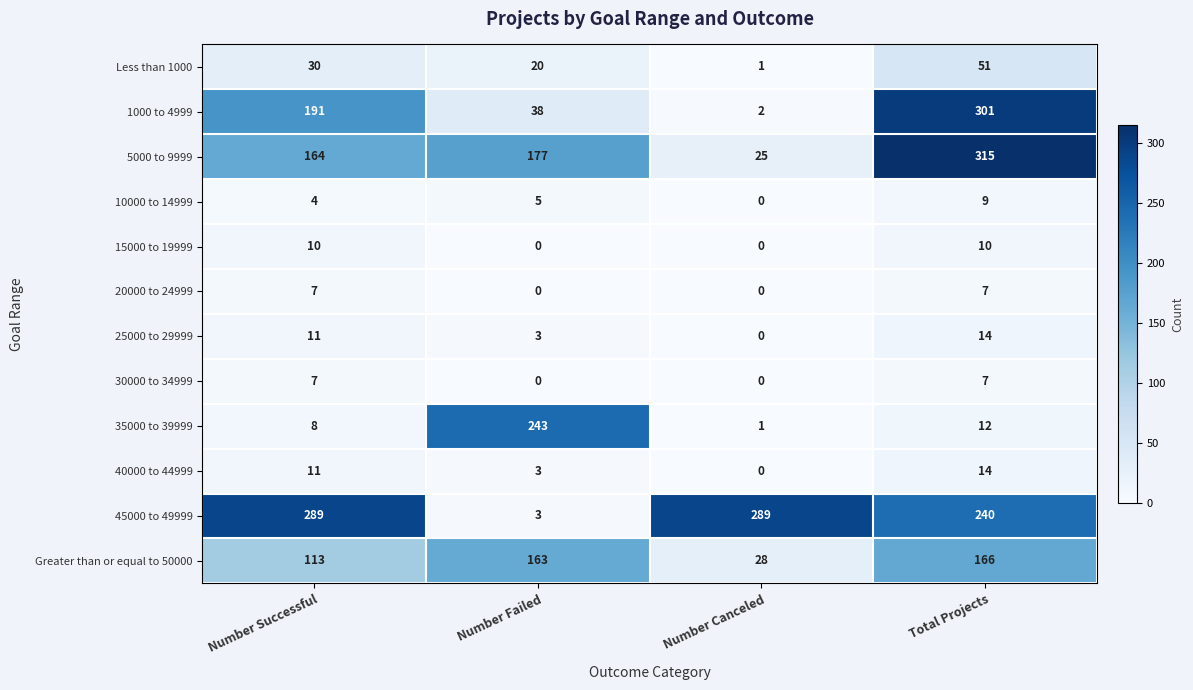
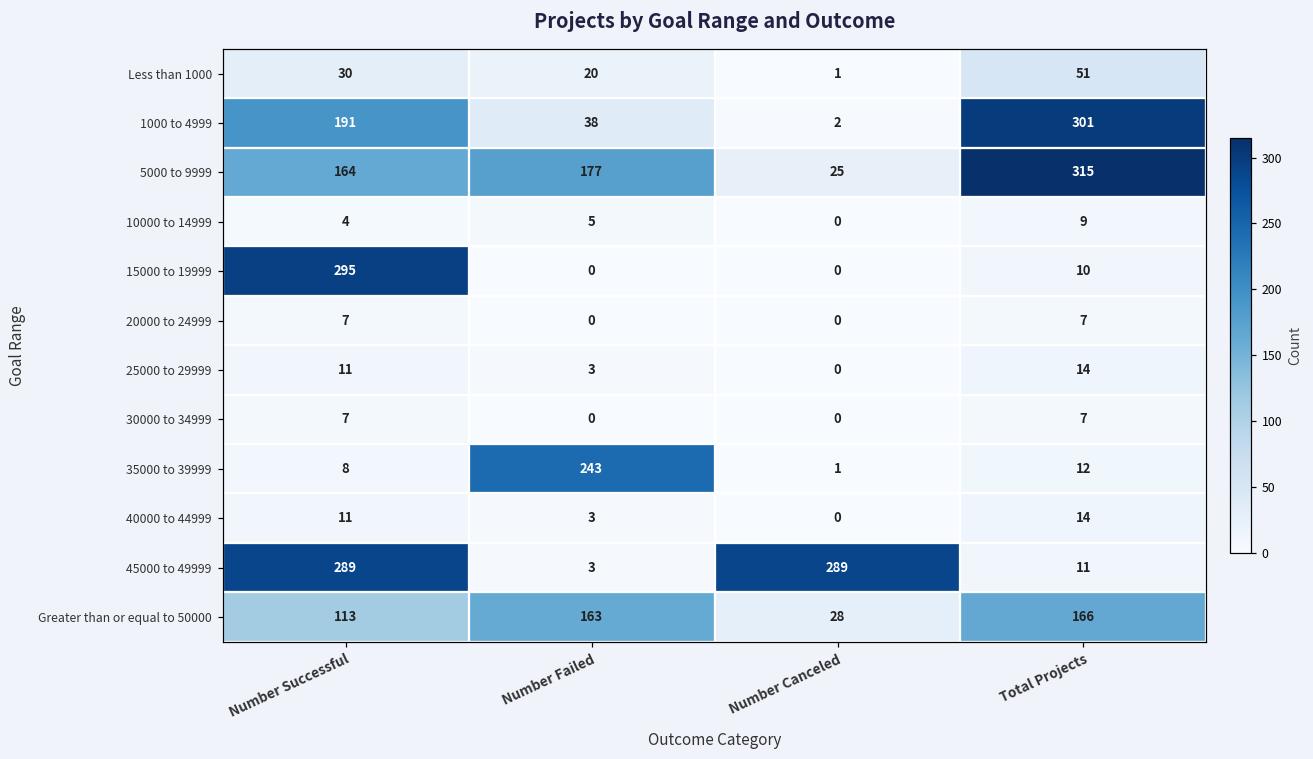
  {
    "Less than 1000": {
      "Number Successful": 30,
      "Number Failed": 20,
      "Number Canceled": 1,
      "Total Projects": 51
    },
    "1000 to 4999": {
      "Number Successful": 191,
      "Number Failed": 38,
      "Number Canceled": 2,
      "Total Projects": 301
    },
    "5000 to 9999": {
      "Number Successful": 164,
      "Number Failed": 177,
      "Number Canceled": 25,
      "Total Projects": 315
    },
    "10000 to 14999": {
      "Number Successful": 4,
      "Number Failed": 5,
      "Number Canceled": 0,
      "Total Projects": 9
    },
    "15000 to 19999": {
-     "Number Successful": 10,
+     "Number Successful": 295,
      "Number Failed": 0,
      "Number Canceled": 0,
      "Total Projects": 10
    },
    "20000 to 24999": {
      "Number Successful": 7,
      "Number Failed": 0,
      "Number Canceled": 0,
      "Total Projects": 7
    },
    "25000 to 29999": {
      "Number Successful": 11,
      "Number Failed": 3,
      "Number Canceled": 0,
      "Total Projects": 14
    },
    "30000 to 34999": {
      "Number Successful": 7,
      "Number Failed": 0,
      "Number Canceled": 0,
      "Total Projects": 7
    },
    "35000 to 39999": {
      "Number Successful": 8,
      "Number Failed": 243,
      "Number Canceled": 1,
      "Total Projects": 12
    },
    "40000 to 44999": {
      "Number Successful": 11,
      "Number Failed": 3,
      "Number Canceled": 0,
      "Total Projects": 14
    },
    "45000 to 49999": {
      "Number Successful": 289,
      "Number Failed": 3,
      "Number Canceled": 289,
-     "Total Projects": 240
+     "Total Projects": 11
    },
    "Greater than or equal to 50000": {
      "Number Successful": 113,
      "Number Failed": 163,
      "Number Canceled": 28,
      "Total Projects": 166
    }
  }
